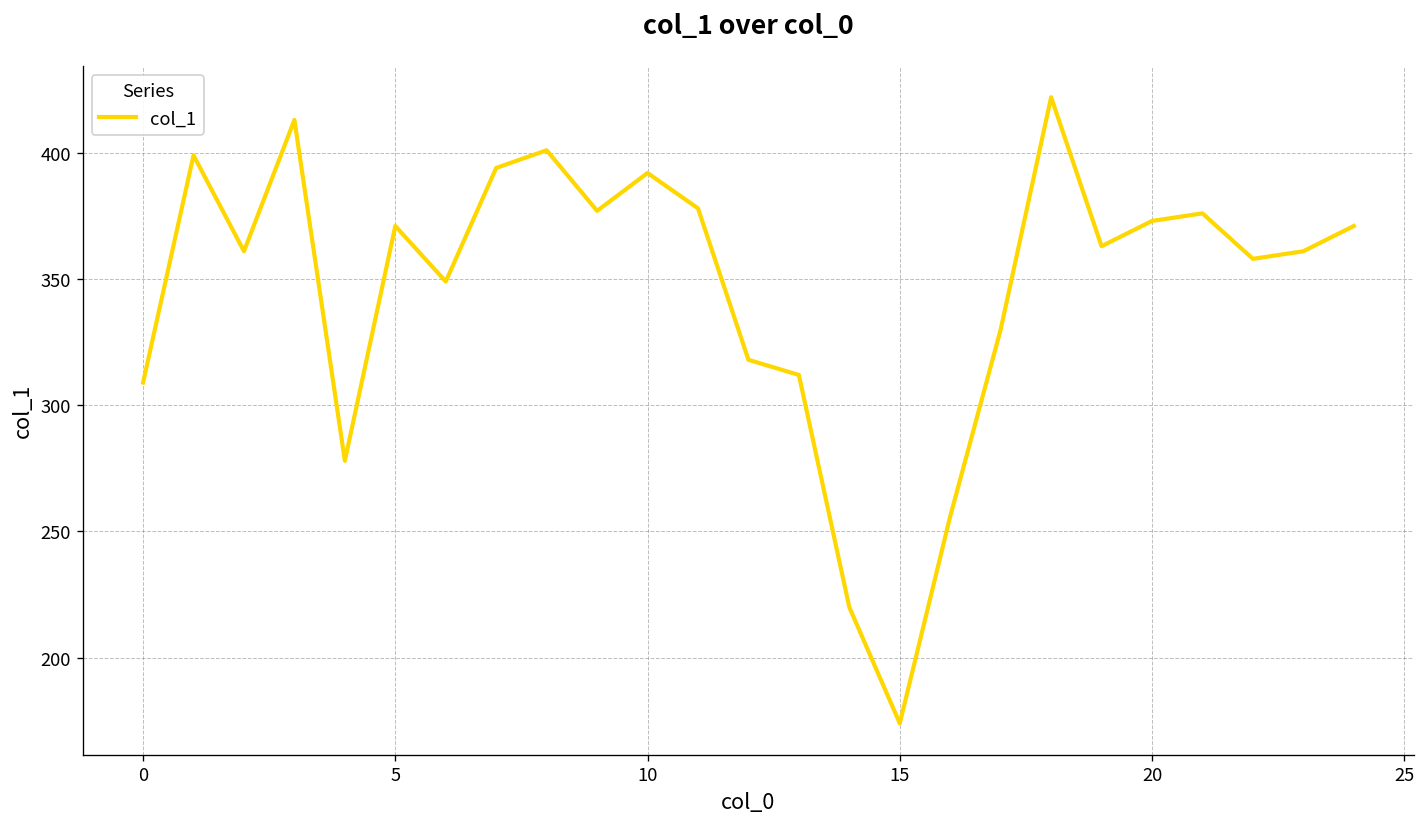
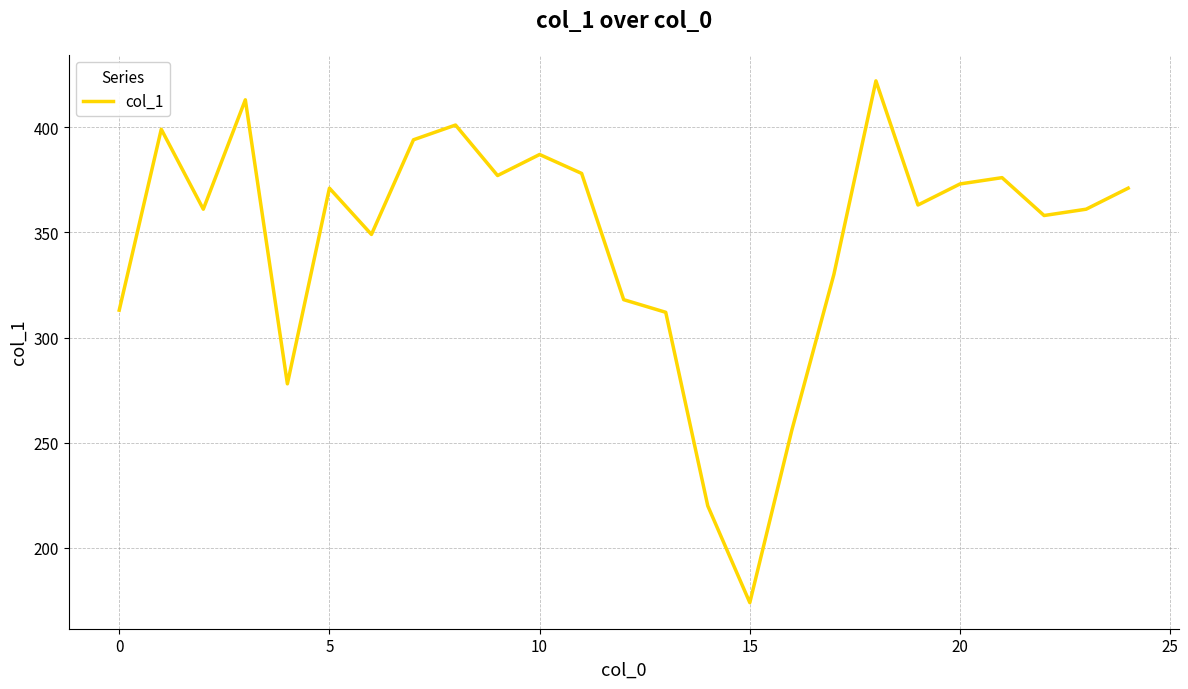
  {
-   "0": 309,
+   "0": 313,
    "5": 371,
-   "10": 392,
+   "10": 387,
    "15": 174,
    "20": 373
  }
